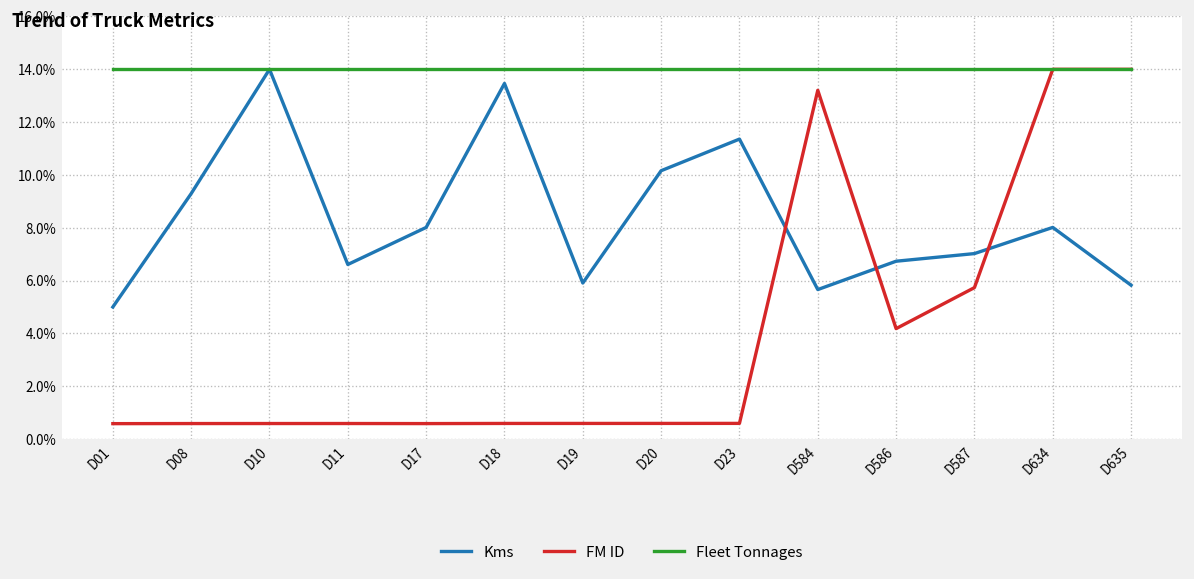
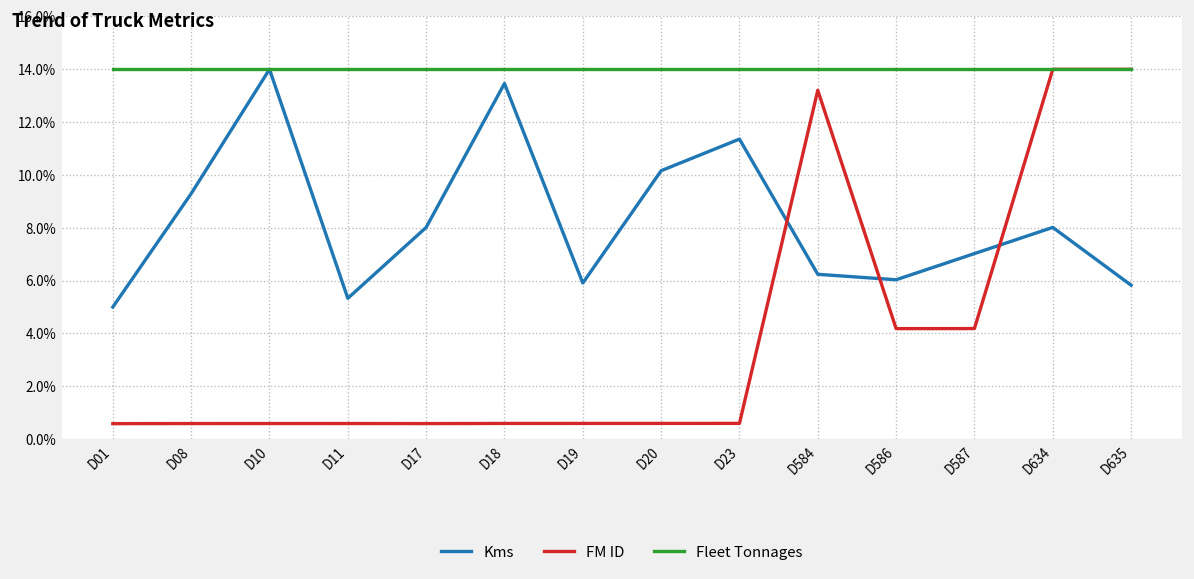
  {
    "Kms": {
      "D01": "5.0%",
      "D08": "9.3%",
-     "D11": "6.6%",
+     "D11": "5.3%",
      "D17": "8.0%",
      "D18": "13.5%",
      "D19": "5.9%",
      "D20": "10.2%",
      "D23": "11.4%",
-     "D584": "5.7%",
-     "D586": "6.7%",
+     "D584": "6.2%",
+     "D586": "6.0%",
      "D587": "7.0%",
      "D634": "8.0%",
      "D635": "5.8%"
    },
    "FM ID": {
      "D01": "0.6%",
      "D08": "0.6%",
      "D10": "0.6%",
      "D11": "0.6%",
      "D17": "0.6%",
      "D18": "0.6%",
      "D19": "0.6%",
      "D20": "0.6%",
      "D23": "0.6%",
      "D584": "13.2%",
      "D586": "4.2%",
-     "D587": "5.7%"
+     "D587": "4.2%"
    },
    "Fleet Tonnages": {
      "D01": "14.0%",
      "D08": "14.0%",
      "D11": "14.0%",
      "D17": "14.0%",
      "D18": "14.0%",
      "D19": "14.0%",
      "D20": "14.0%",
      "D23": "14.0%",
      "D584": "14.0%",
      "D586": "14.0%",
      "D587": "14.0%"
    }
  }
